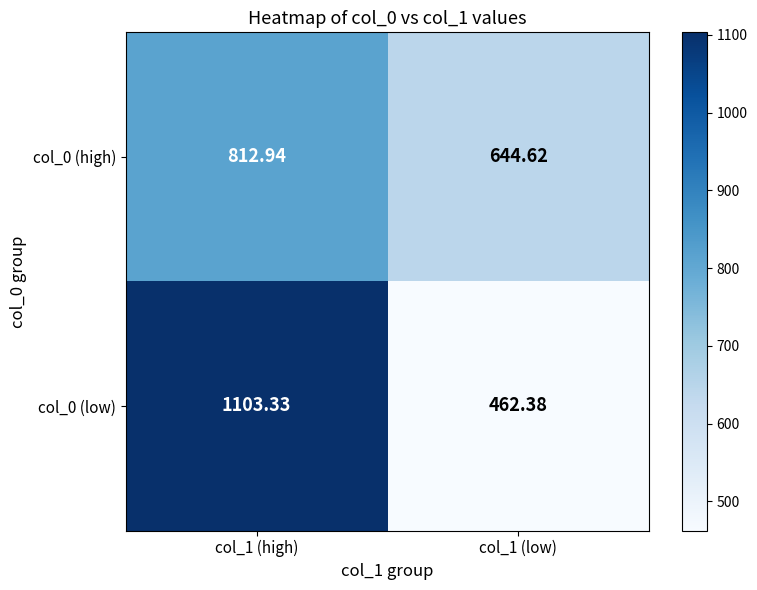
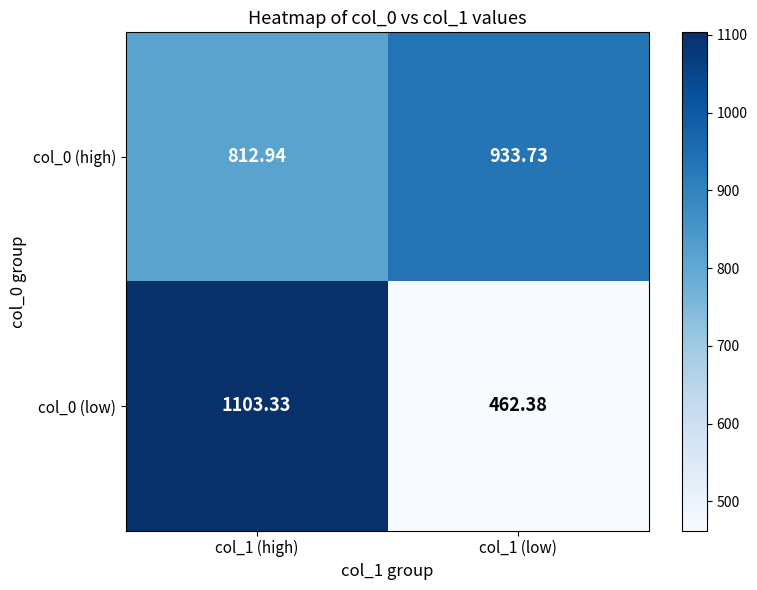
  {
    "col_0 (high)": {
      "col_1 (high)": 812.94,
-     "col_1 (low)": 644.62
+     "col_1 (low)": 933.73
    },
    "col_0 (low)": {
      "col_1 (high)": 1103.33,
      "col_1 (low)": 462.38
    }
  }
